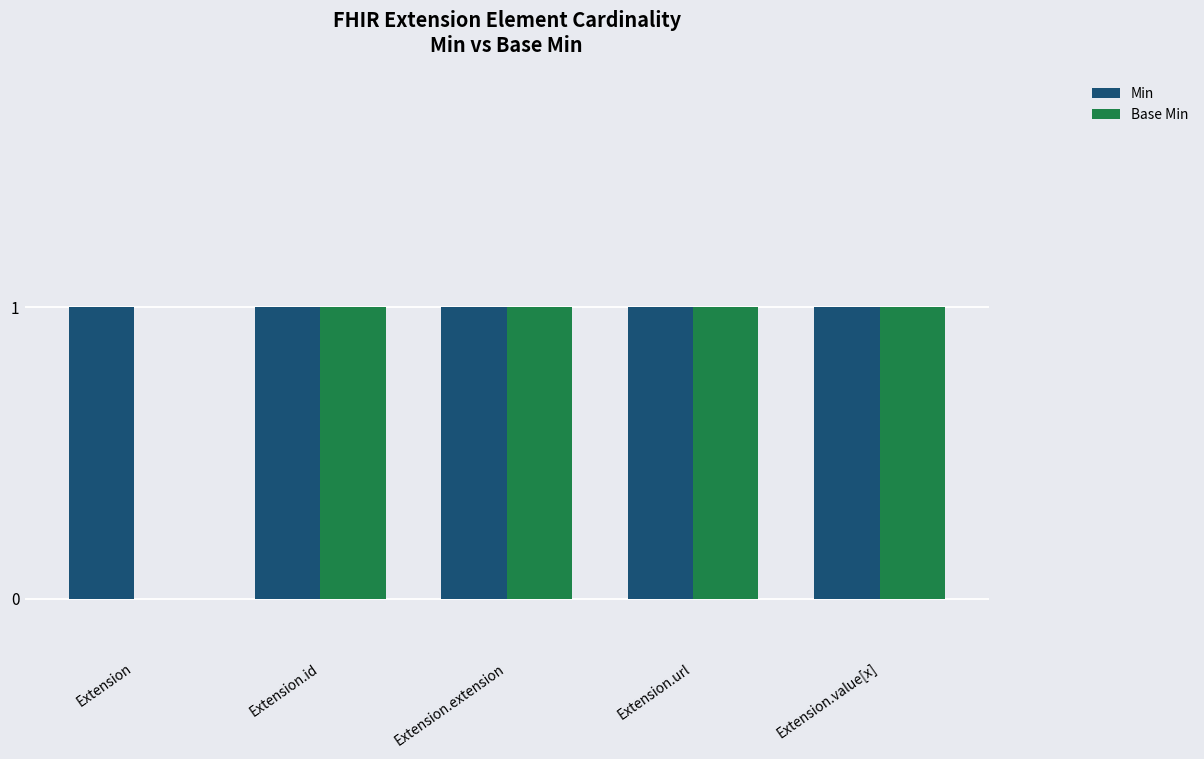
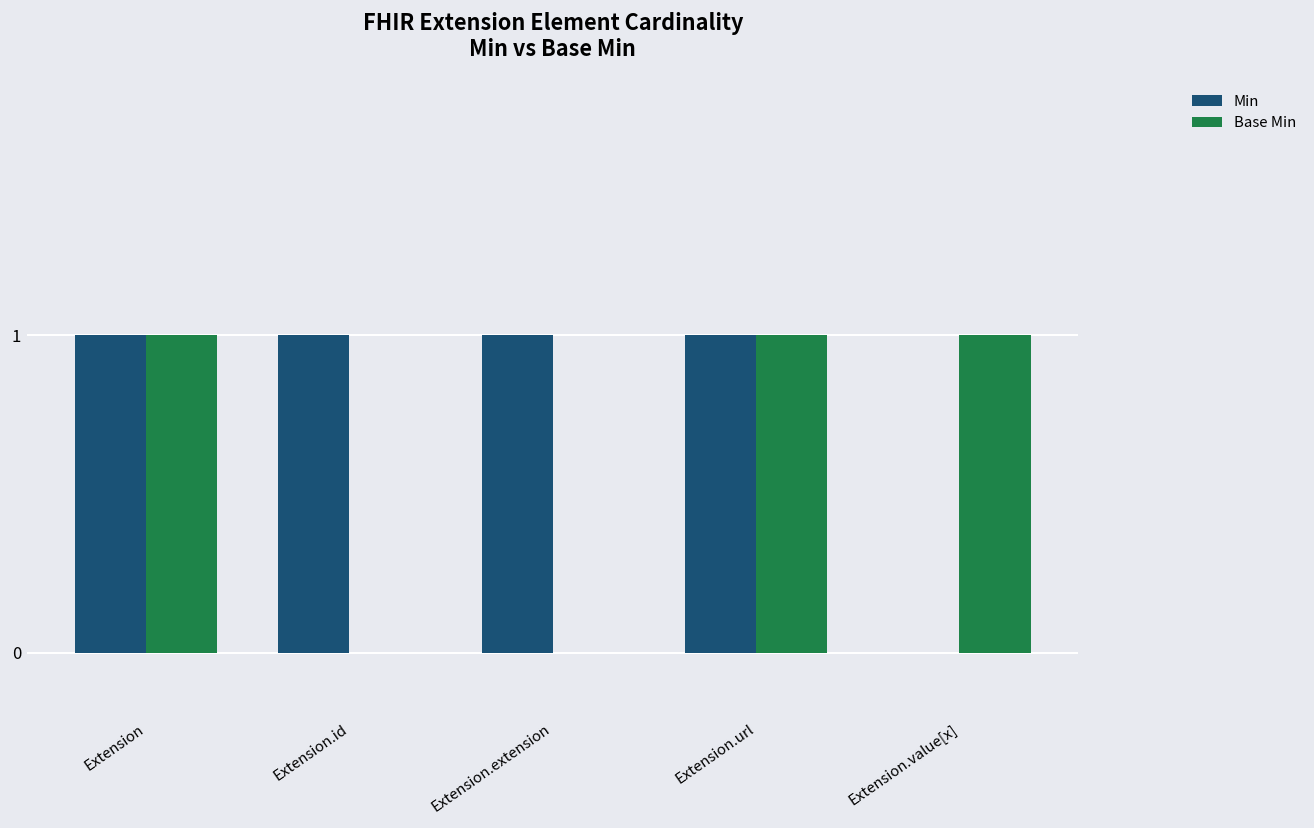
  {
    "Min": {
      "Extension": 1,
      "Extension.id": 1,
      "Extension.extension": 1,
      "Extension.url": 1,
-     "Extension.value[x]": 1
+     "Extension.value[x]": 0
    },
    "Base Min": {
-     "Extension": 0,
-     "Extension.id": 1,
-     "Extension.extension": 1,
+     "Extension": 1,
+     "Extension.id": 0,
+     "Extension.extension": 0,
      "Extension.url": 1,
      "Extension.value[x]": 1
    }
  }
